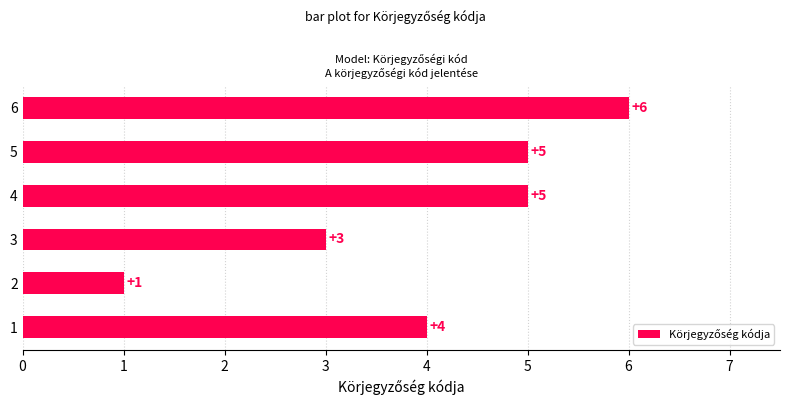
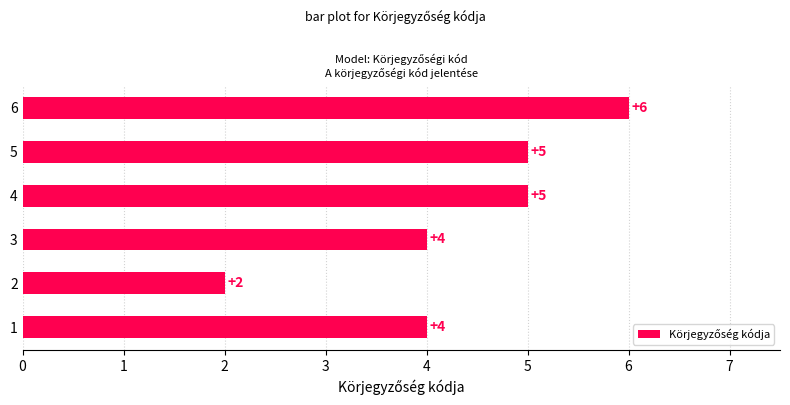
  {
    "6": "+6",
    "5": "+5",
    "4": "+5",
-   "3": "+3",
-   "2": "+1",
+   "3": "+4",
+   "2": "+2",
    "1": "+4"
  }
